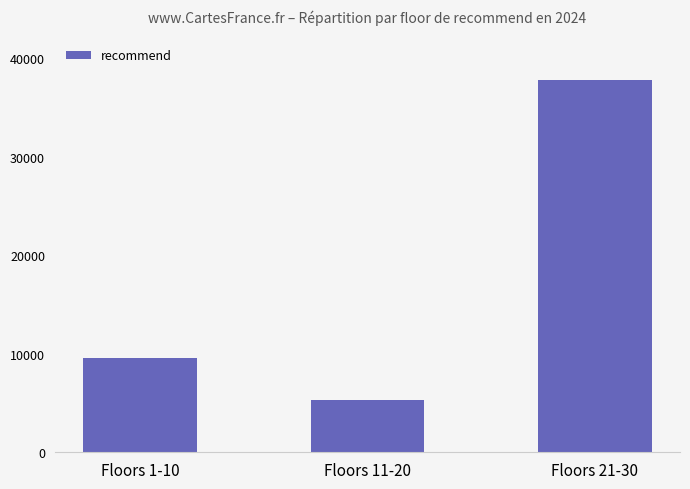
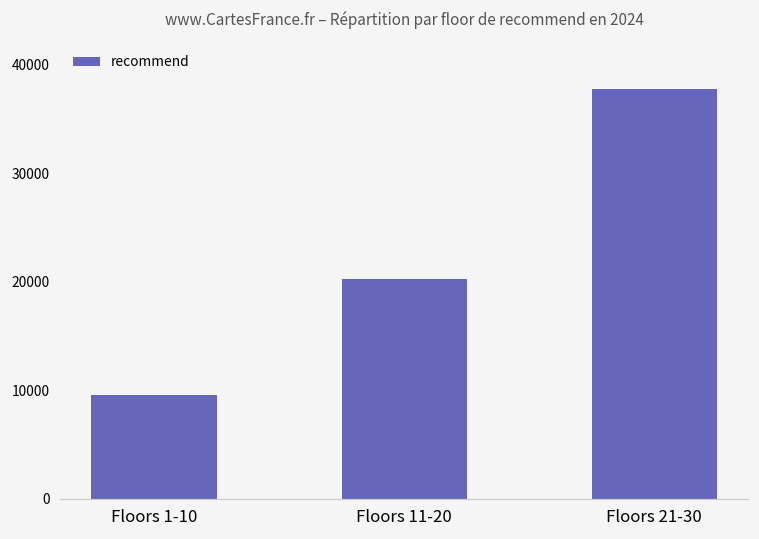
  {
    "Floors 1-10": 10000,
-   "Floors 11-20": 5000,
+   "Floors 11-20": 20000,
    "Floors 21-30": 38000
  }
